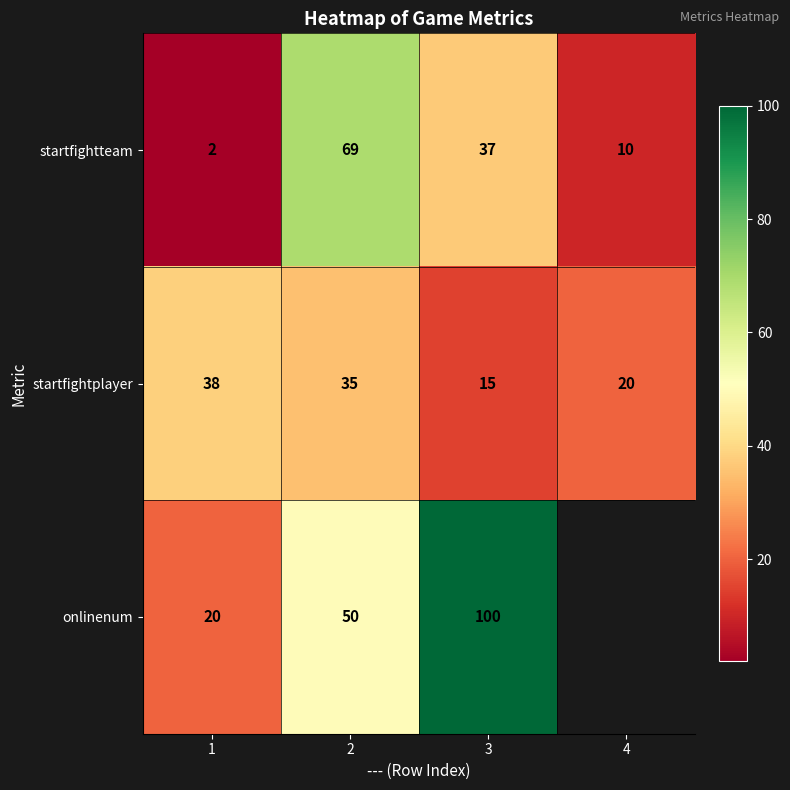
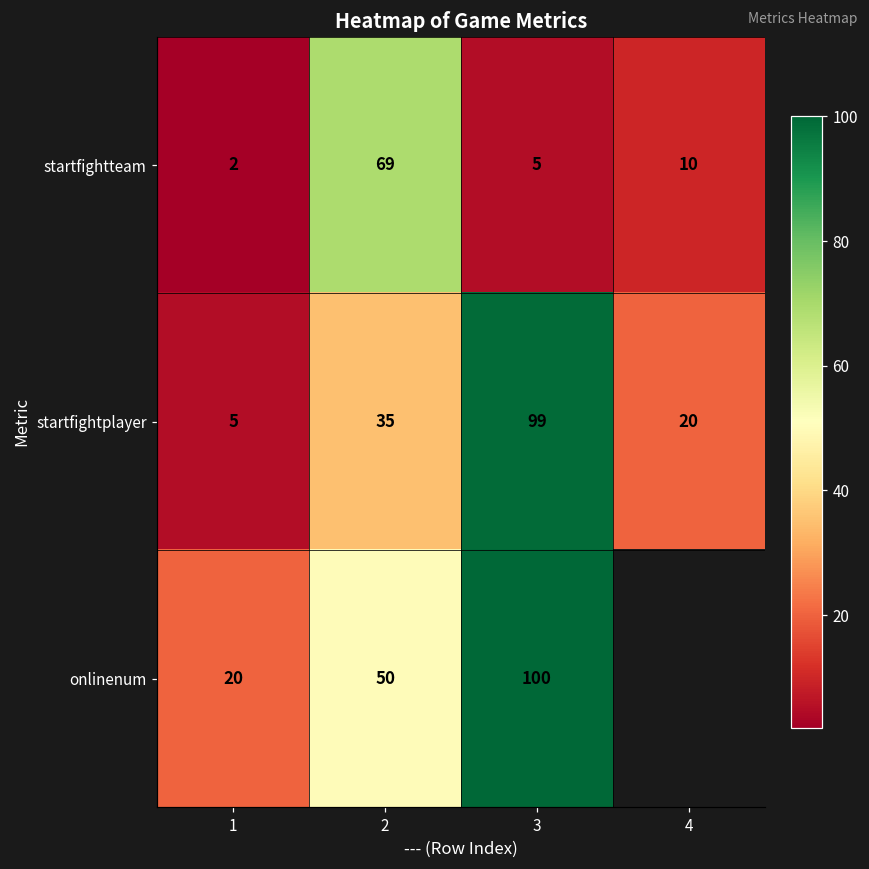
  {
    "startfightteam": {
      "1": 2,
      "2": 69,
-     "3": 37,
+     "3": 5,
      "4": 10
    },
    "startfightplayer": {
-     "1": 38,
+     "1": 5,
      "2": 35,
-     "3": 15,
+     "3": 99,
      "4": 20
    },
    "onlinenum": {
      "1": 20,
      "2": 50,
      "3": 100
    }
  }
